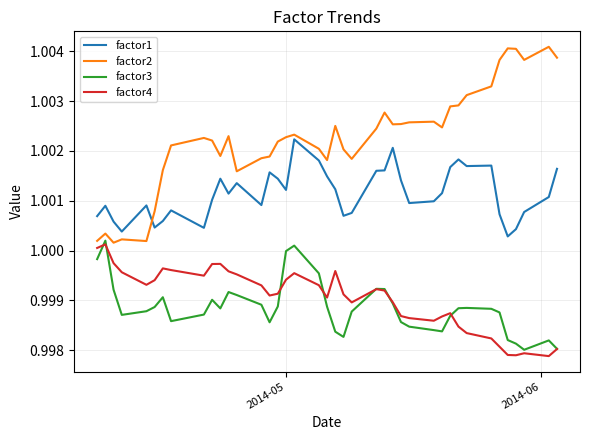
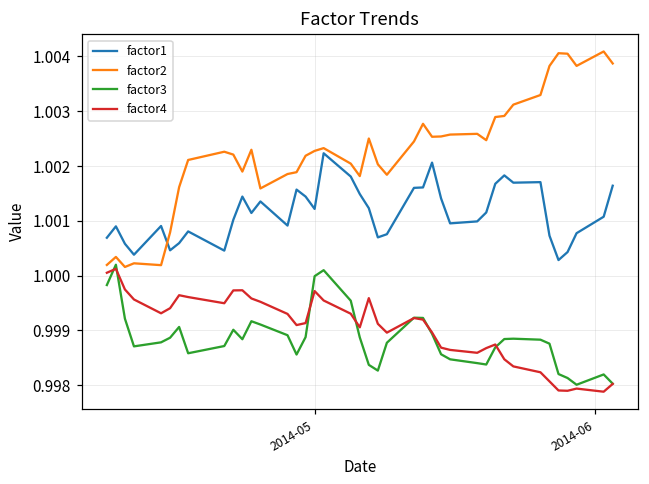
  {
    "factor1": {
      "2014-05": 1.0012
    },
    "factor2": {
      "2014-05": 1.0023
    },
    "factor3": {
      "2014-05": 1.0000
    },
    "factor4": {
-     "2014-05": 0.9994
+     "2014-05": 0.9997
    }
  }
